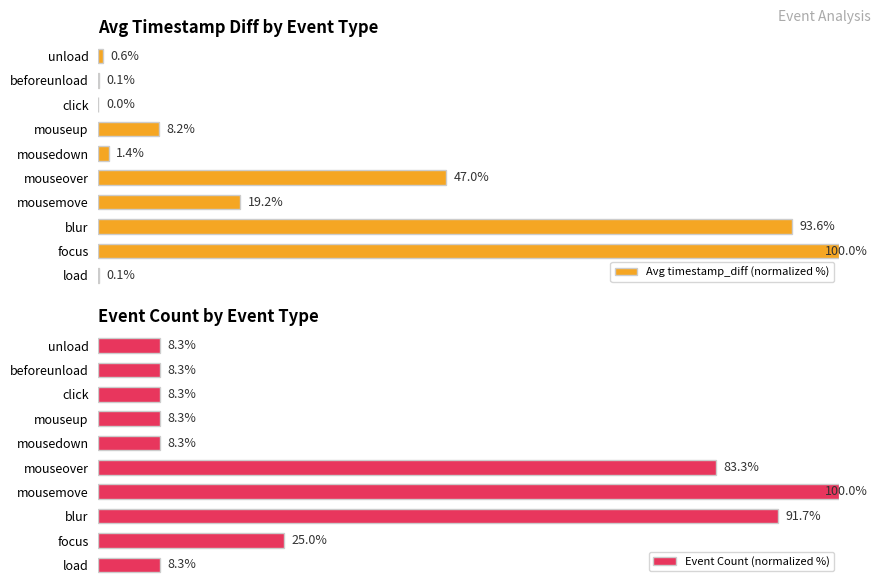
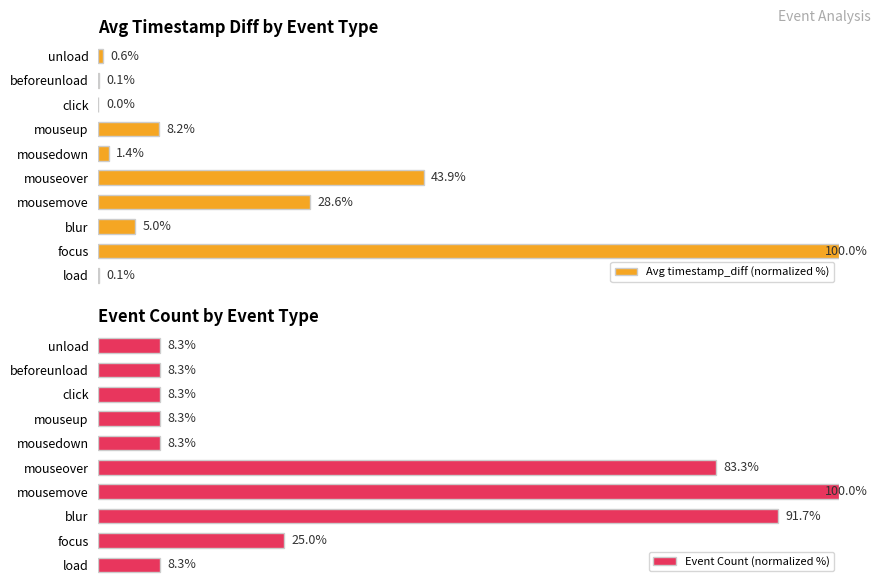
  {
    "Avg Timestamp Diff by Event Type": {
      "unload": "0.6%",
      "beforeunload": "0.1%",
      "click": "0.0%",
      "mouseup": "8.2%",
      "mousedown": "1.4%",
-     "mouseover": "47.0%",
-     "mousemove": "19.2%",
-     "blur": "93.6%",
+     "mouseover": "43.9%",
+     "mousemove": "28.6%",
+     "blur": "5.0%",
      "focus": "100.0%",
      "load": "0.1%"
    },
    "Event Count by Event Type": {
      "unload": "8.3%",
      "beforeunload": "8.3%",
      "click": "8.3%",
      "mouseup": "8.3%",
      "mousedown": "8.3%",
      "mouseover": "83.3%",
      "mousemove": "100.0%",
      "blur": "91.7%",
      "focus": "25.0%",
      "load": "8.3%"
    }
  }
